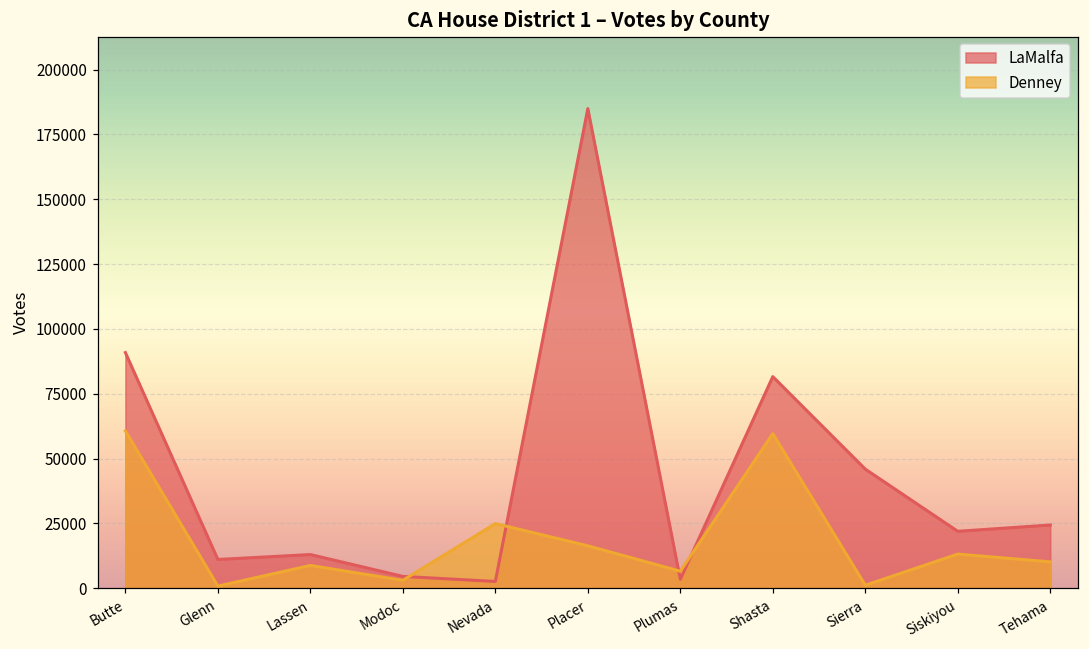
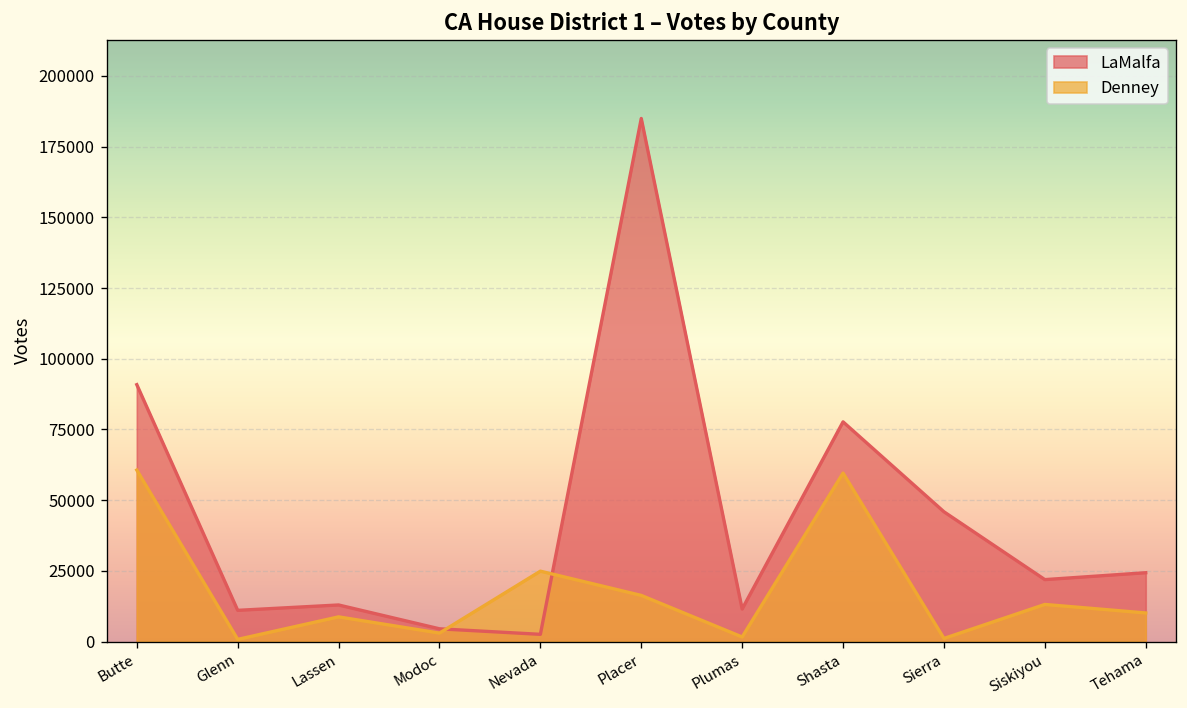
  {
    "LaMalfa": {
      "Butte": 91000,
      "Glenn": 11000,
      "Lassen": 13000,
      "Modoc": 5000,
      "Nevada": 3000,
      "Placer": 185000,
-     "Plumas": 3000,
-     "Shasta": 82000,
+     "Plumas": 12000,
+     "Shasta": 78000,
      "Sierra": 46000,
      "Siskiyou": 22000,
      "Tehama": 24000
    },
    "Denney": {
      "Butte": 61000,
      "Glenn": 1000,
      "Lassen": 9000,
      "Modoc": 3000,
      "Nevada": 25000,
      "Placer": 16000,
-     "Plumas": 7000,
+     "Plumas": 2000,
      "Shasta": 60000,
      "Sierra": 1000,
      "Siskiyou": 13000,
      "Tehama": 10000
    }
  }
